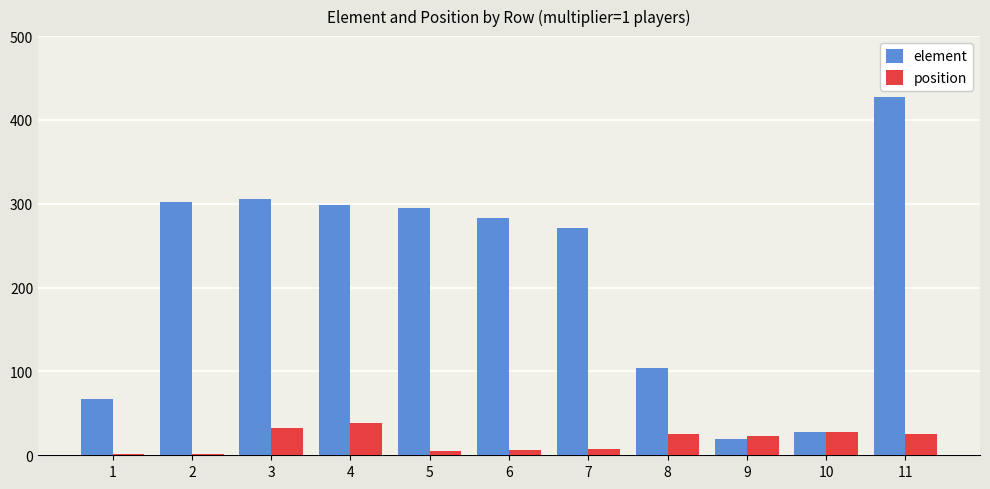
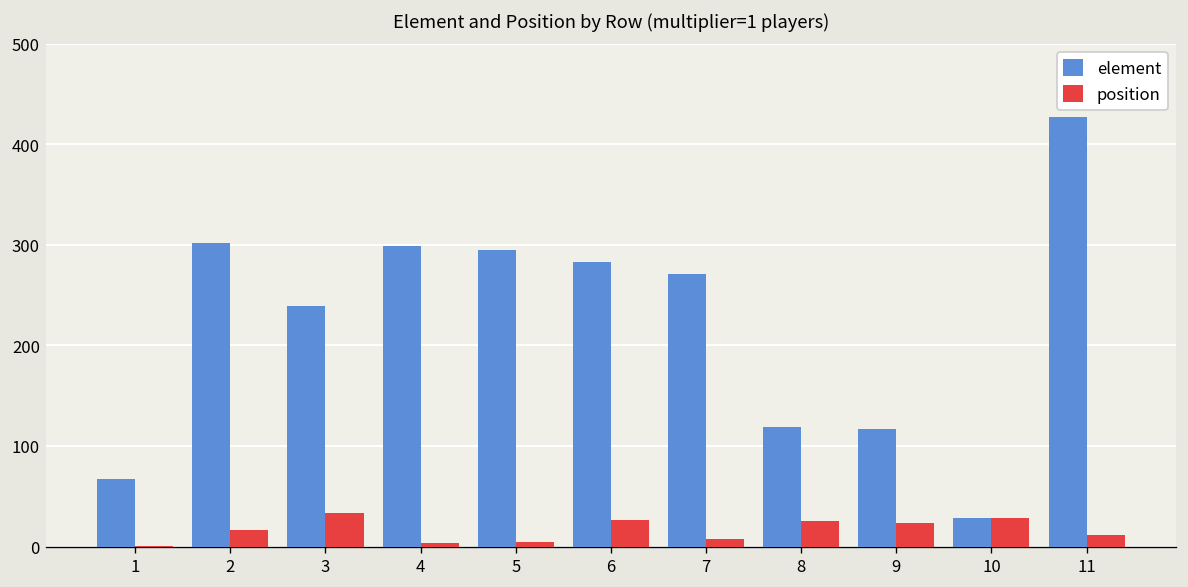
  {
    "element": {
      "1": 70,
      "2": 300,
-     "3": 310,
+     "3": 240,
      "4": 300,
      "5": 300,
      "6": 280,
      "7": 270,
-     "8": 100,
-     "9": 20,
+     "8": 120,
+     "9": 120,
      "10": 30,
      "11": 430
    },
    "position": {
-     "2": 0,
+     "2": 20,
      "3": 30,
-     "4": 40,
+     "4": 0,
      "5": 10,
-     "6": 10,
+     "6": 30,
      "7": 10,
      "8": 30,
      "9": 20,
      "10": 30,
-     "11": 30
+     "11": 10
    }
  }
